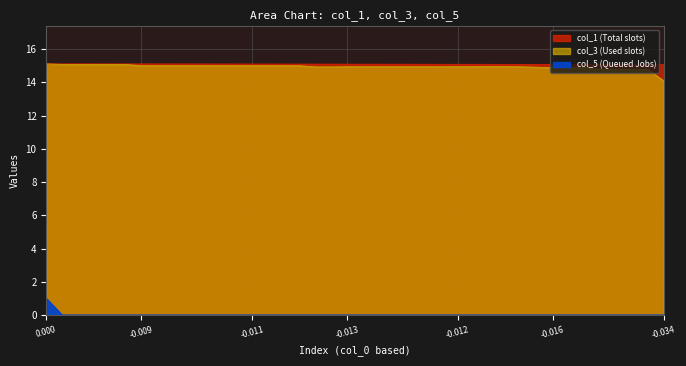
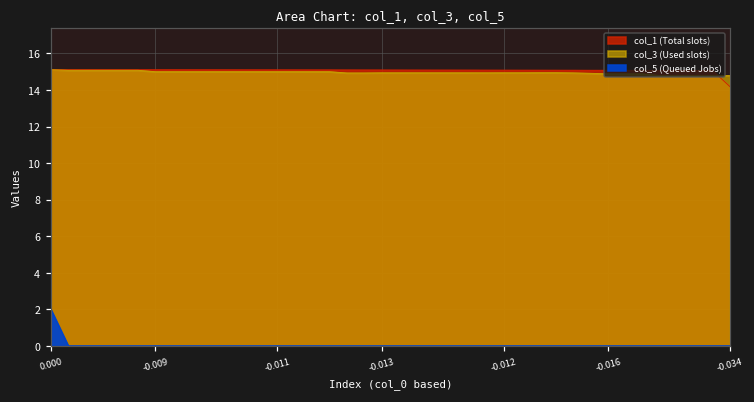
  {
    "col_1 (Total slots)": {
      "-0.013": 15.1,
-     "-0.034": 15.1
+     "-0.034": 14.2
    },
    "col_3 (Used slots)": {
      "-0.013": 14.9,
-     "-0.034": 14.1
+     "-0.034": 14.8
    },
    "col_5 (Queued Jobs)": {
-     "0.000": 1,
+     "0.000": 2,
      "-0.009": 0,
      "-0.011": 0,
      "-0.013": 0,
      "-0.012": 0,
      "-0.016": 0,
      "-0.034": 0
    }
  }
